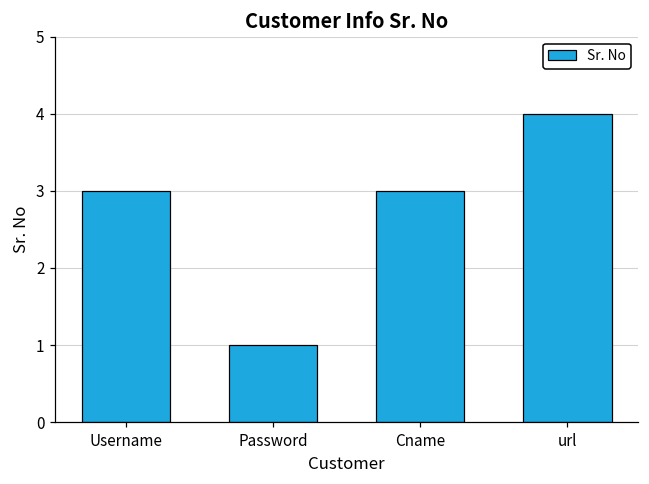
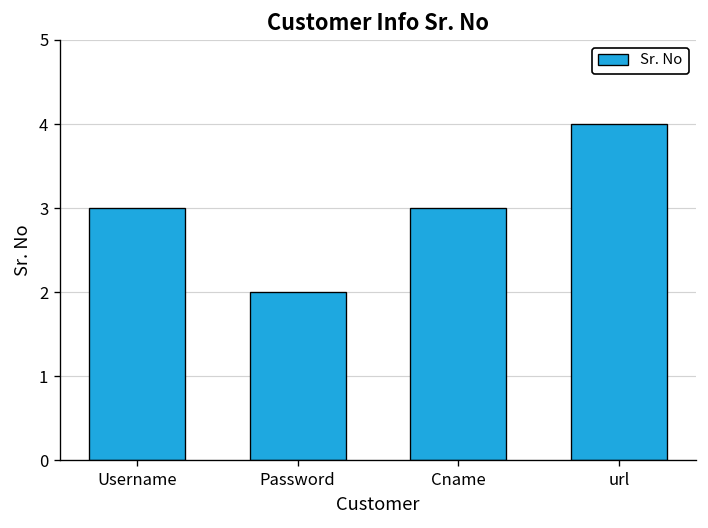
  {
    "Username": 3,
-   "Password": 1,
+   "Password": 2,
    "Cname": 3,
    "url": 4
  }
